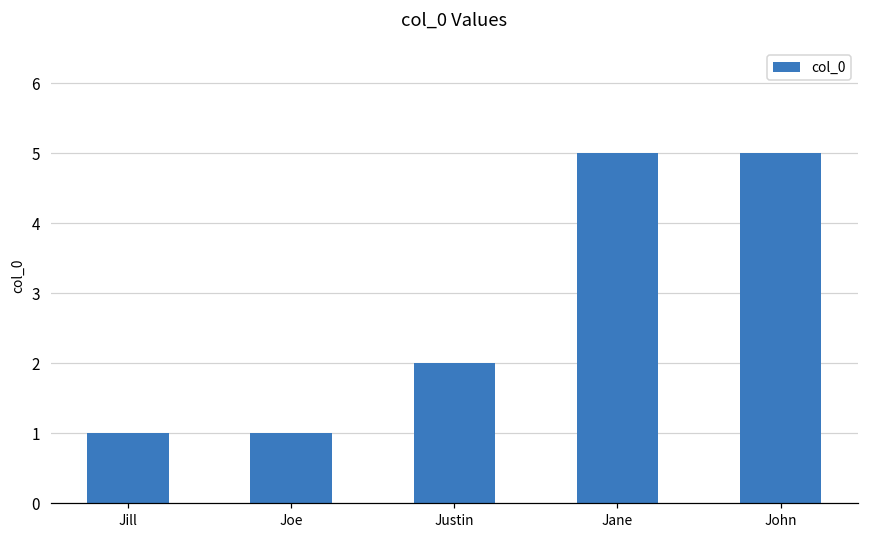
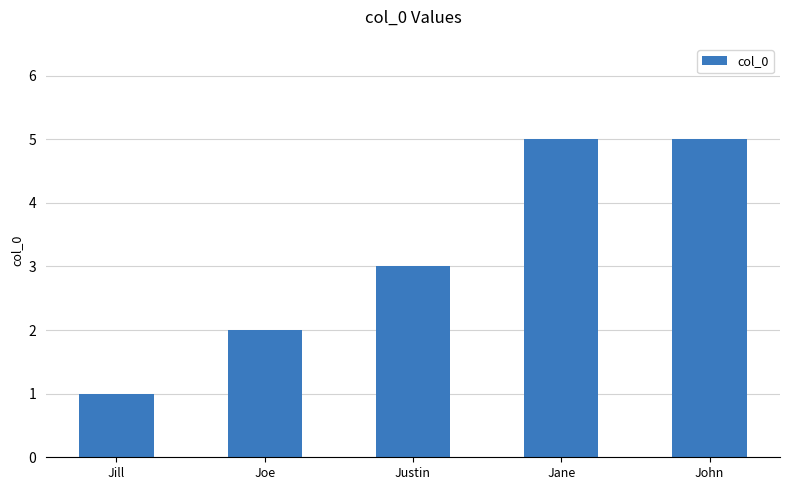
  {
    "Jill": 1,
-   "Joe": 1,
-   "Justin": 2,
+   "Joe": 2,
+   "Justin": 3,
    "Jane": 5,
    "John": 5
  }
